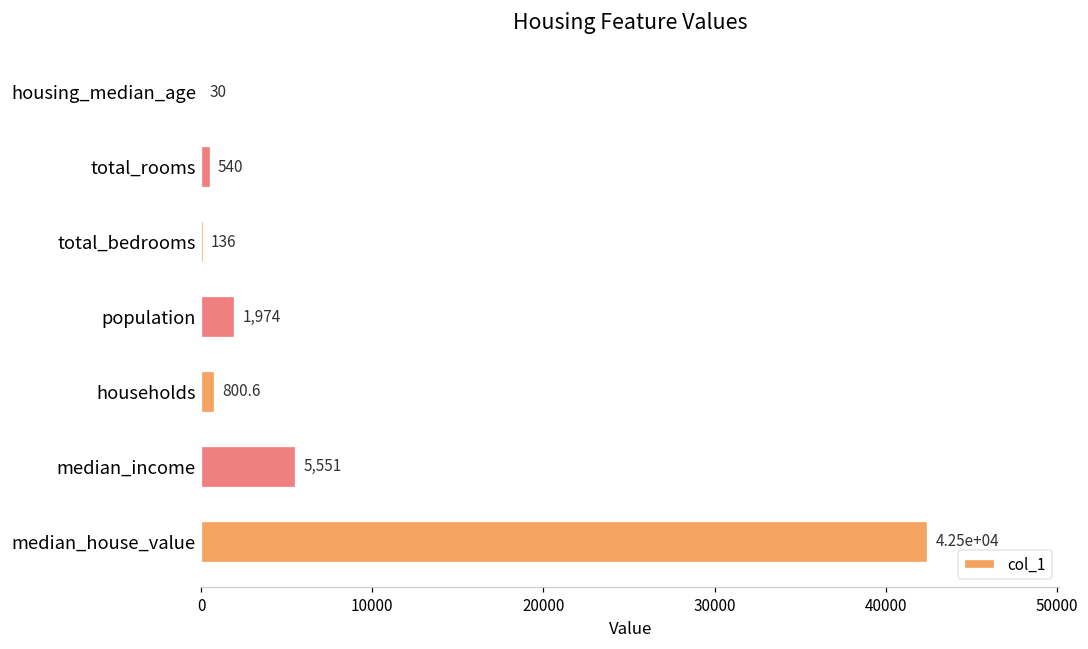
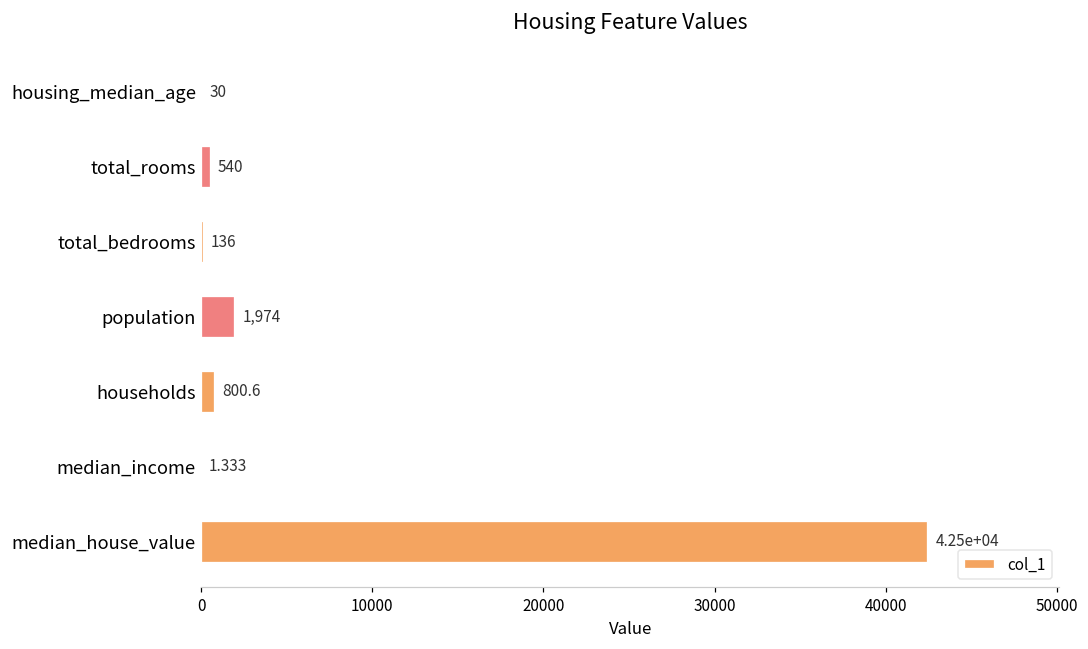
  {
    "housing_median_age": "30",
    "total_rooms": "540",
    "total_bedrooms": "136",
    "population": "1,974",
    "households": "800.6",
-   "median_income": "5,551",
+   "median_income": "1.333",
    "median_house_value": "4.25e+04"
  }
